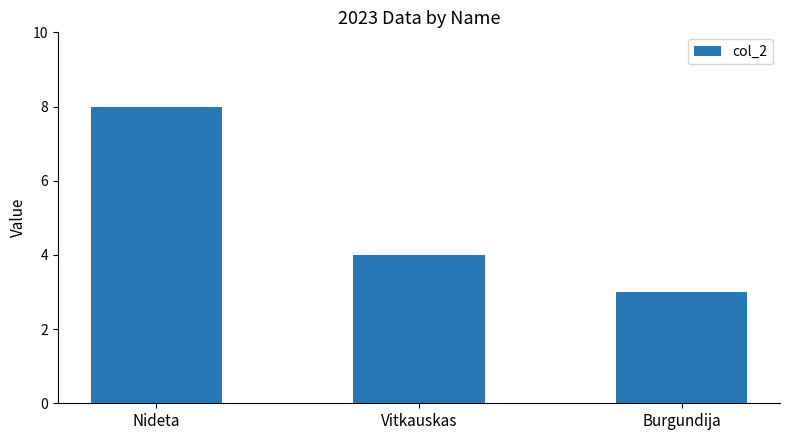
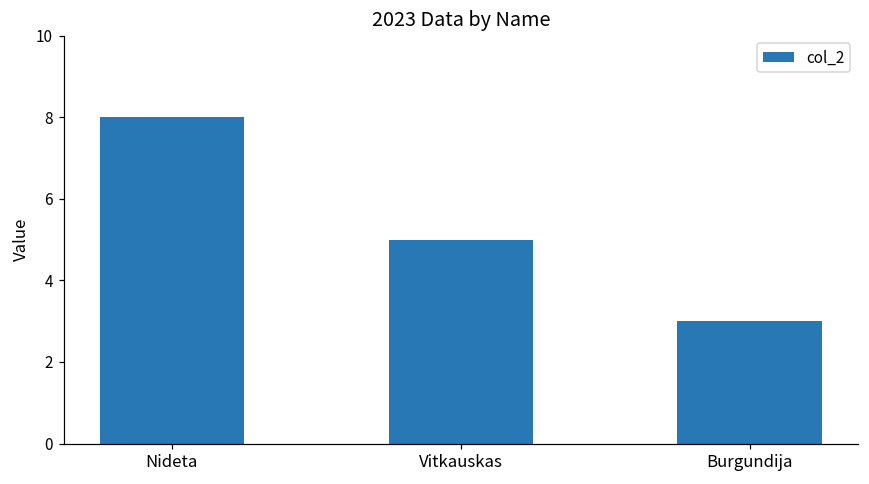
  {
    "Nideta": 8,
-   "Vitkauskas": 4,
+   "Vitkauskas": 5,
    "Burgundija": 3
  }
